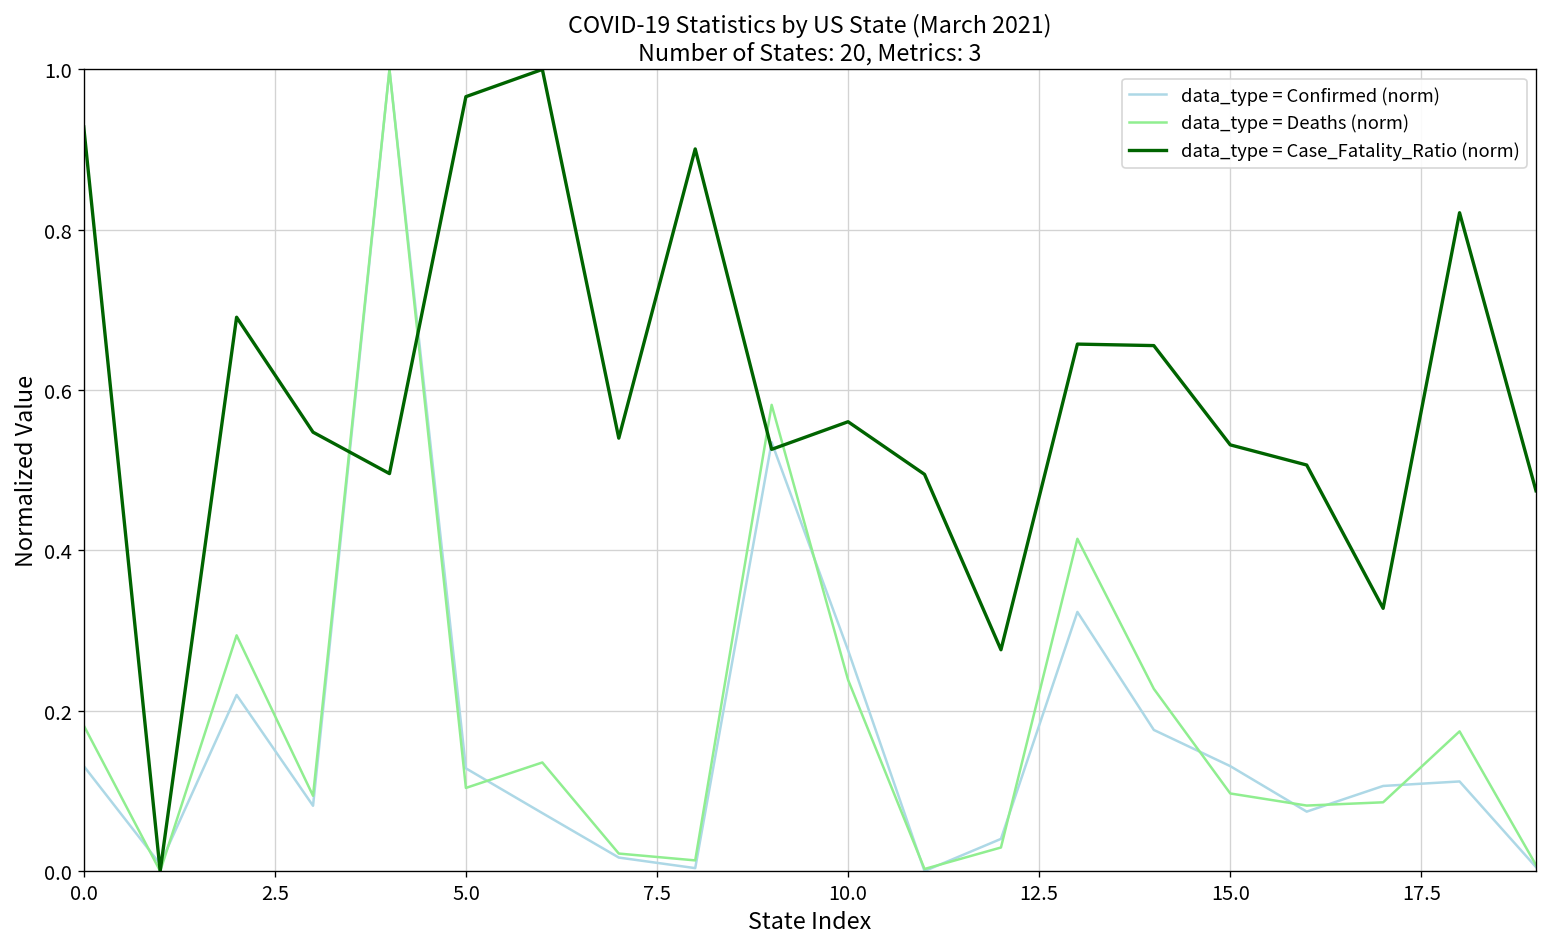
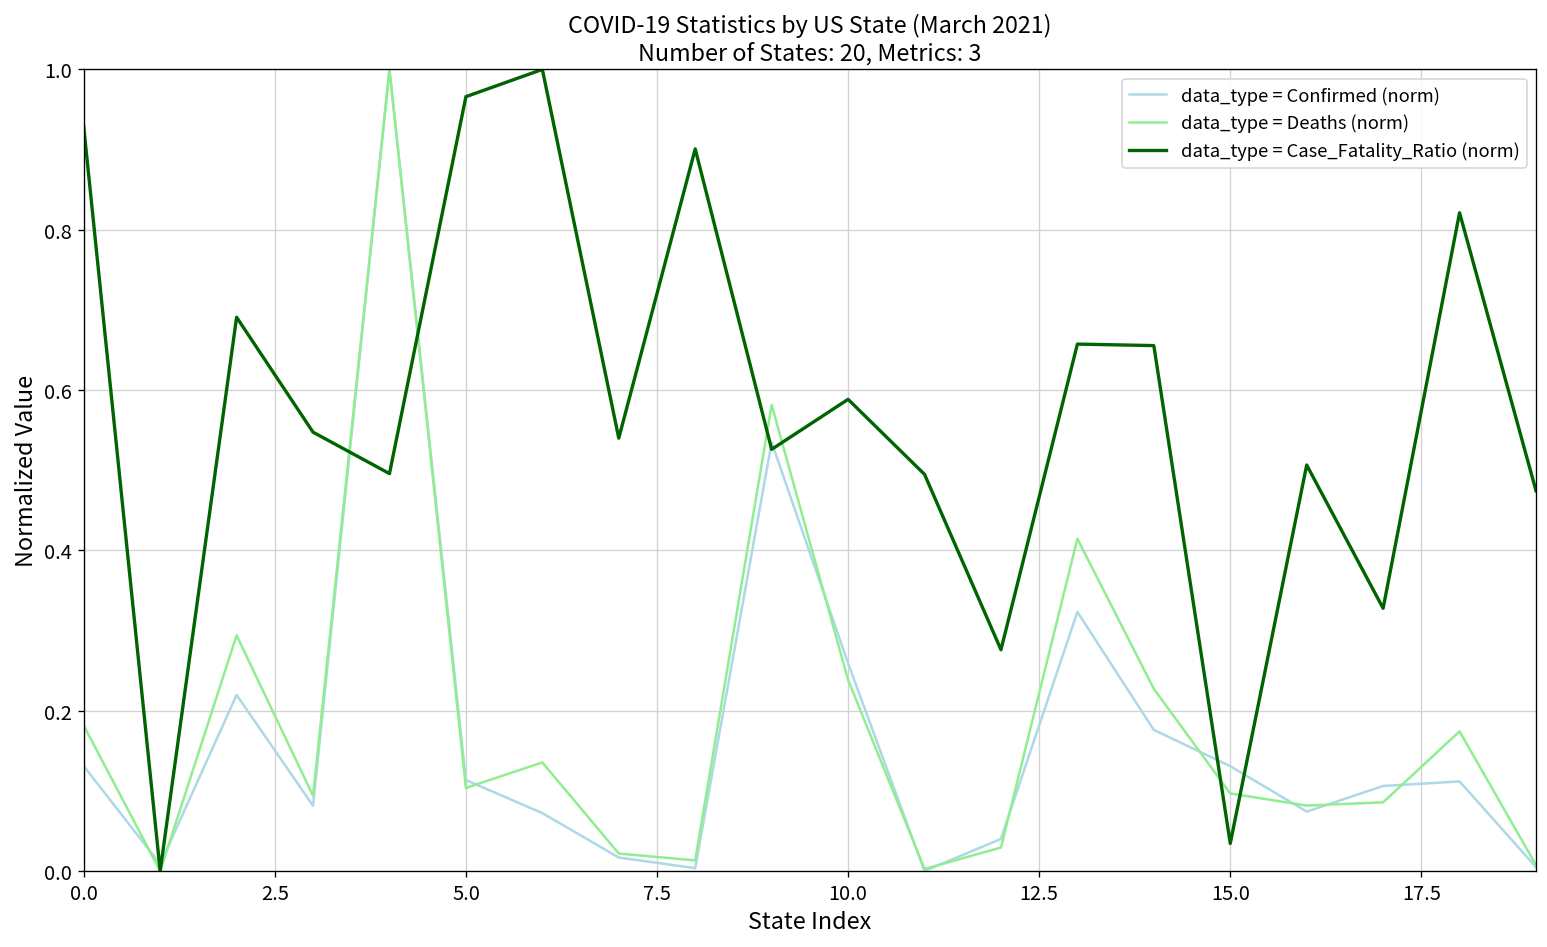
  {
    "data_type = Confirmed (norm)": {
      "0.0": 0.13,
-     "5.0": 0.13,
-     "10.0": 0.28,
+     "5.0": 0.11,
+     "10.0": 0.26,
      "15.0": 0.13
    },
    "data_type = Deaths (norm)": {
      "0.0": 0.18,
      "5.0": 0.10,
      "10.0": 0.24,
      "15.0": 0.10
    },
    "data_type = Case_Fatality_Ratio (norm)": {
      "0.0": 0.93,
      "5.0": 0.97,
-     "10.0": 0.56,
-     "15.0": 0.53
+     "10.0": 0.59,
+     "15.0": 0.03
    }
  }
